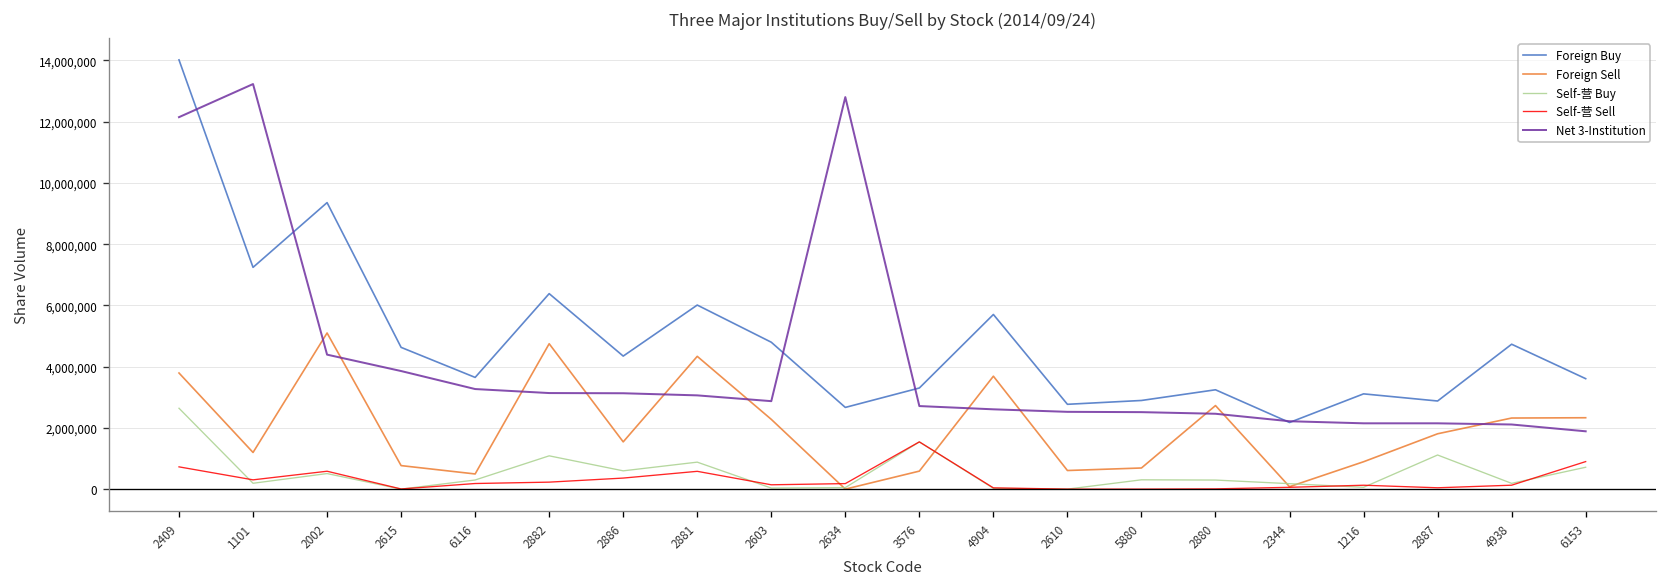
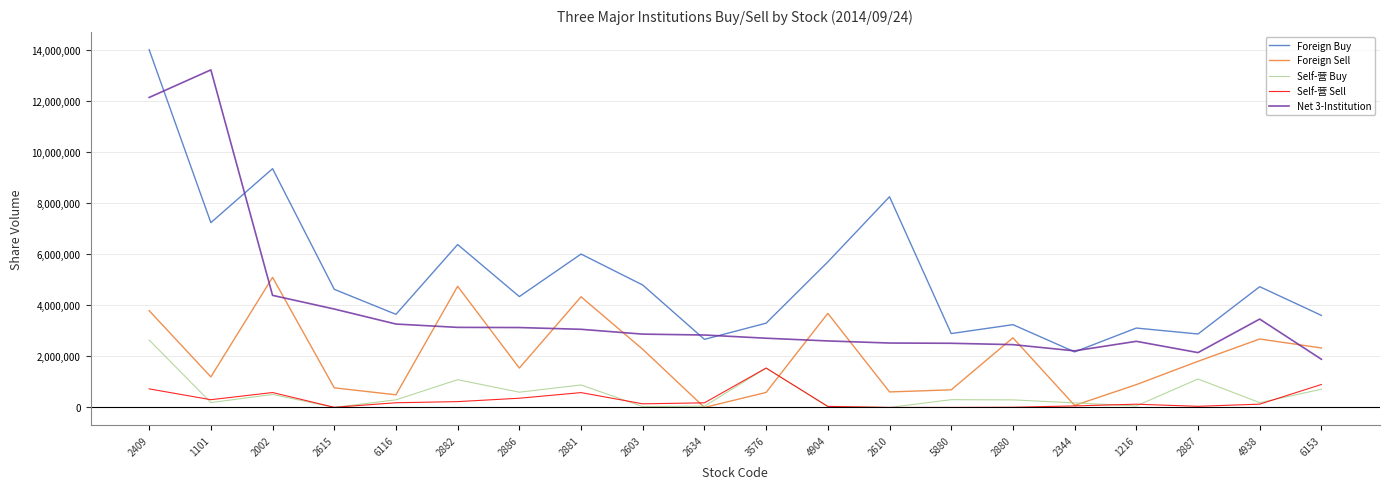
  {
    "Foreign Buy": {
      "2409": "14,000,000",
      "1101": "7,200,000",
      "2002": "9,400,000",
      "2615": "4,600,000",
      "6116": "3,600,000",
      "2882": "6,400,000",
      "2886": "4,300,000",
      "2881": "6,000,000",
      "2603": "4,800,000",
      "2634": "2,700,000",
      "3576": "3,300,000",
      "4904": "5,700,000",
-     "2610": "2,800,000",
+     "2610": "8,300,000",
      "5880": "2,900,000",
      "2880": "3,200,000",
      "1216": "3,100,000",
      "2887": "2,900,000",
      "4938": "4,700,000",
      "6153": "3,600,000"
    },
    "Foreign Sell": {
      "2409": "3,800,000",
      "1101": "1,200,000",
      "2002": "5,100,000",
      "2615": "800,000",
      "6116": "500,000",
      "2882": "4,700,000",
      "2886": "1,500,000",
      "2881": "4,300,000",
      "2603": "2,300,000",
      "3576": "600,000",
      "4904": "3,700,000",
      "2610": "600,000",
      "5880": "700,000",
      "2880": "2,700,000",
      "1216": "900,000",
      "2887": "1,800,000",
-     "4938": "2,300,000",
+     "4938": "2,700,000",
      "6153": "2,300,000"
    },
    "Self-营 Buy": {
      "2409": "2,600,000",
      "1101": "200,000",
      "6116": "300,000",
      "2882": "1,100,000",
      "2886": "600,000",
      "2881": "900,000",
      "2603": "0",
      "5880": "300,000",
      "2880": "300,000",
      "2887": "1,100,000",
      "6153": "700,000"
    },
    "Self-营 Sell": {
      "2409": "700,000",
      "1101": "300,000",
      "6116": "200,000",
      "2882": "200,000",
      "2886": "400,000",
      "2881": "600,000",
      "2603": "100,000",
      "2634": "200,000",
      "5880": "0",
      "2880": "0",
      "2887": "0",
      "6153": "900,000"
    },
    "Net 3-Institution": {
      "2409": "12,100,000",
      "1101": "13,200,000",
      "2002": "4,400,000",
      "2615": "3,900,000",
      "6116": "3,300,000",
      "2882": "3,100,000",
      "2886": "3,100,000",
      "2881": "3,100,000",
      "2603": "2,900,000",
-     "2634": "12,800,000",
+     "2634": "2,800,000",
      "3576": "2,700,000",
      "4904": "2,600,000",
      "2610": "2,500,000",
      "5880": "2,500,000",
      "2880": "2,500,000",
-     "1216": "2,100,000",
+     "1216": "2,600,000",
      "2887": "2,100,000",
-     "4938": "2,100,000",
+     "4938": "3,500,000",
      "6153": "1,900,000"
    }
  }
